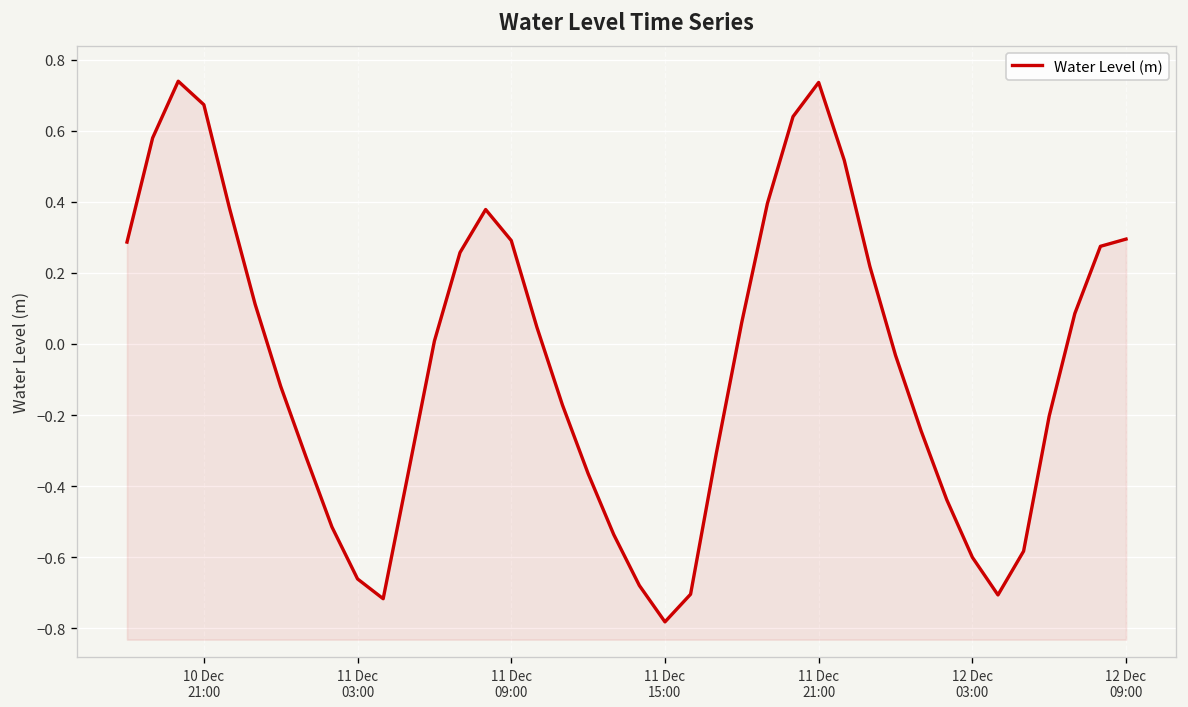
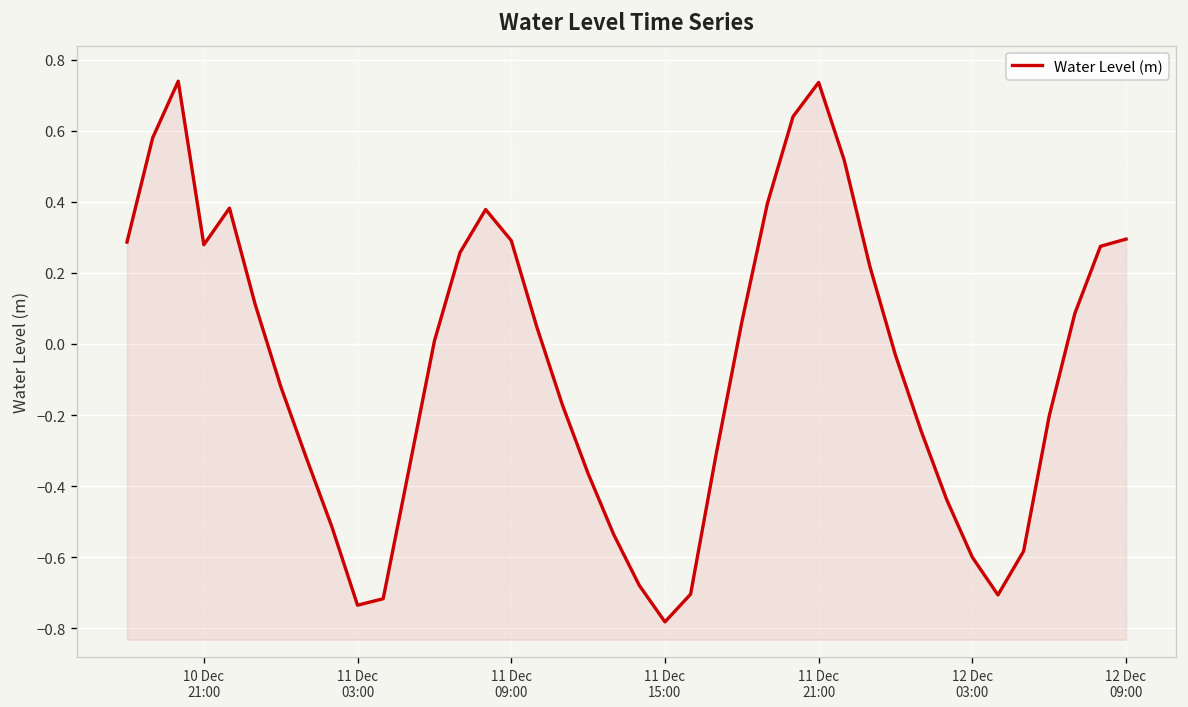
  {
-   "10 Dec 21:00": 0.67,
-   "11 Dec 03:00": -0.66,
+   "10 Dec 21:00": 0.28,
+   "11 Dec 03:00": -0.73,
    "11 Dec 09:00": 0.29,
    "11 Dec 15:00": -0.78,
    "11 Dec 21:00": 0.74,
    "12 Dec 03:00": -0.60,
    "12 Dec 09:00": 0.30
  }
